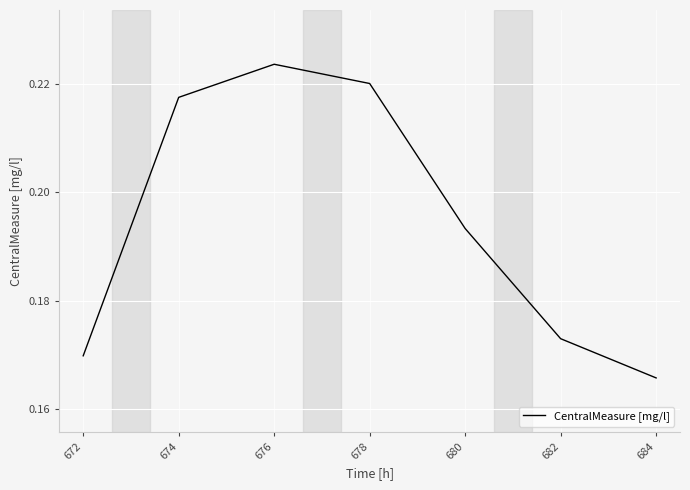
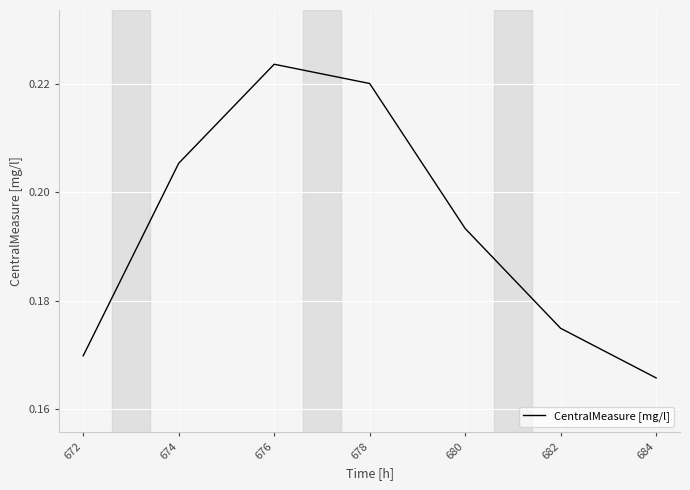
  {
    "672": 0.170,
-   "674": 0.217,
+   "674": 0.205,
    "676": 0.224,
    "678": 0.220,
    "680": 0.193,
-   "682": 0.173,
+   "682": 0.175,
    "684": 0.166
  }
